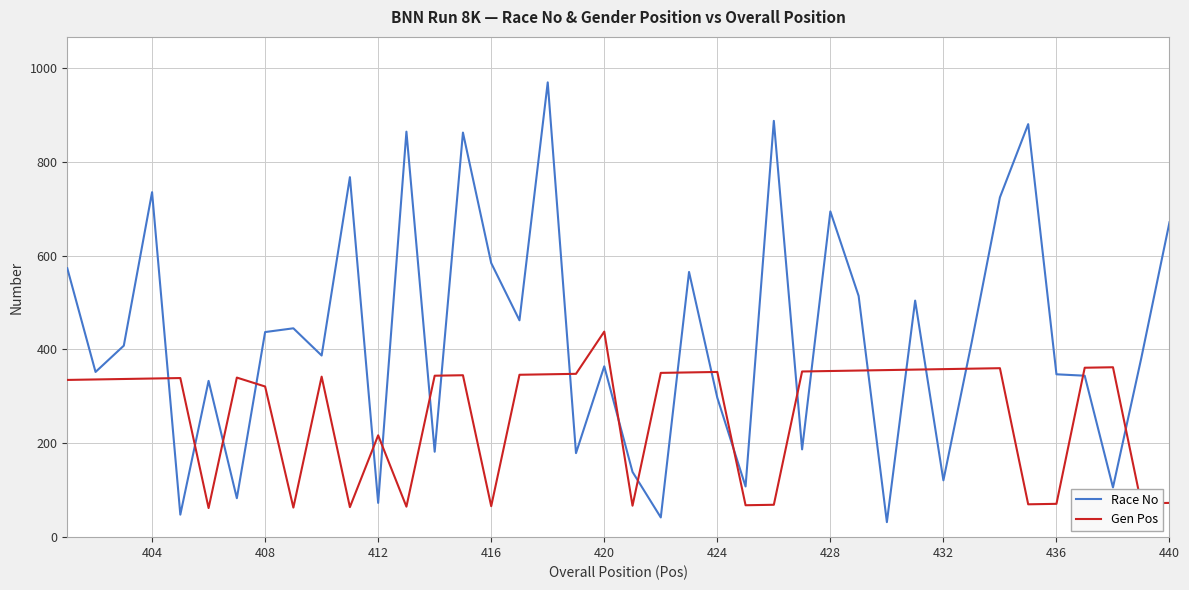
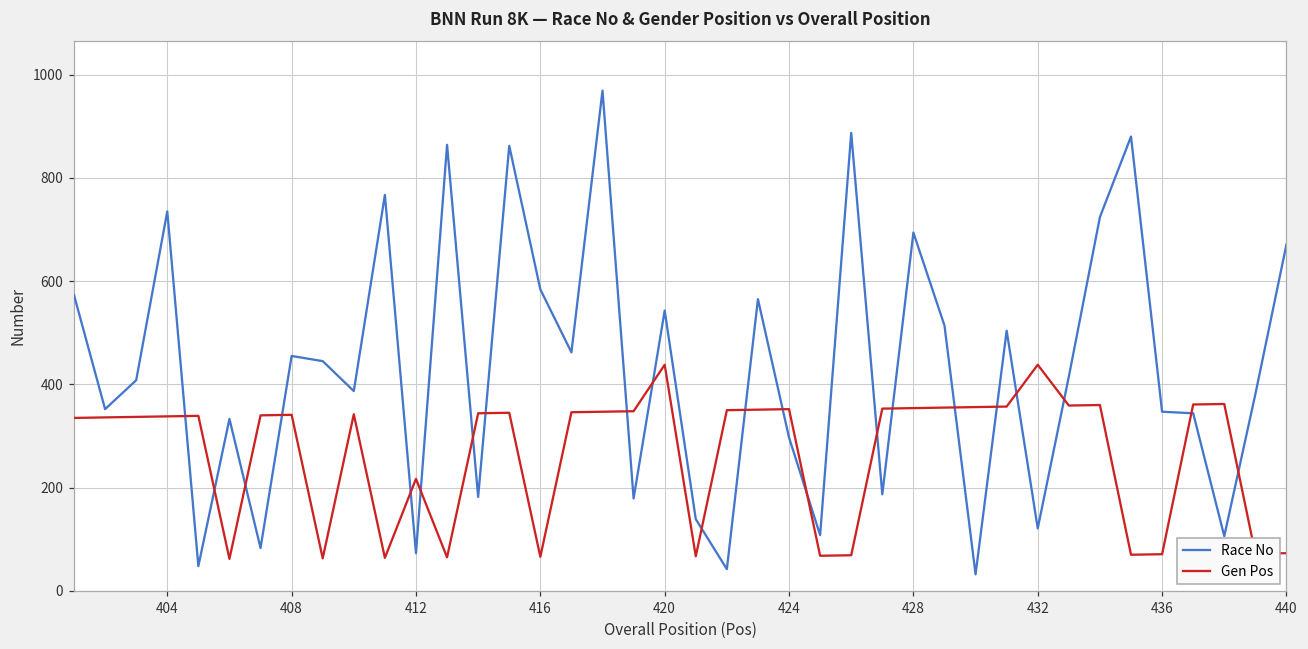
  {
    "Race No": {
      "404": 740,
-     "408": 440,
+     "408": 460,
      "412": 70,
      "416": 580,
-     "420": 360,
+     "420": 540,
      "424": 300,
      "428": 690,
      "432": 120,
      "436": 350,
      "440": 670
    },
    "Gen Pos": {
      "404": 340,
-     "408": 320,
+     "408": 340,
      "412": 220,
      "416": 70,
      "420": 440,
      "424": 350,
      "428": 350,
-     "432": 360,
+     "432": 440,
      "436": 70,
      "440": 70
    }
  }
